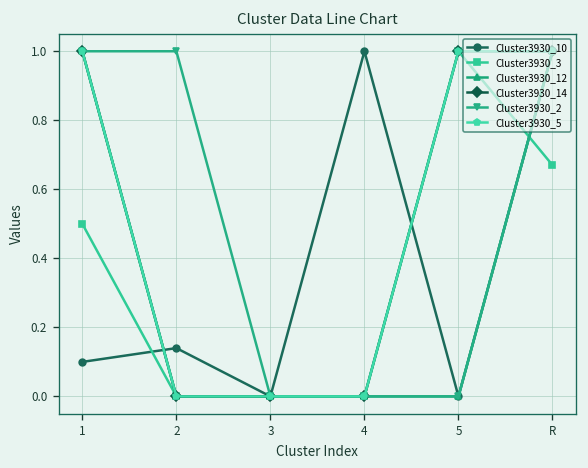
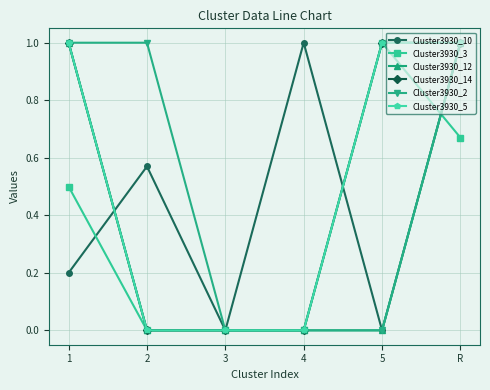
  {
    "Cluster3930_10": {
-     "1": 0.1,
-     "2": 0.14,
+     "1": 0.2,
+     "2": 0.57,
      "4": 1.00
    }
  }
